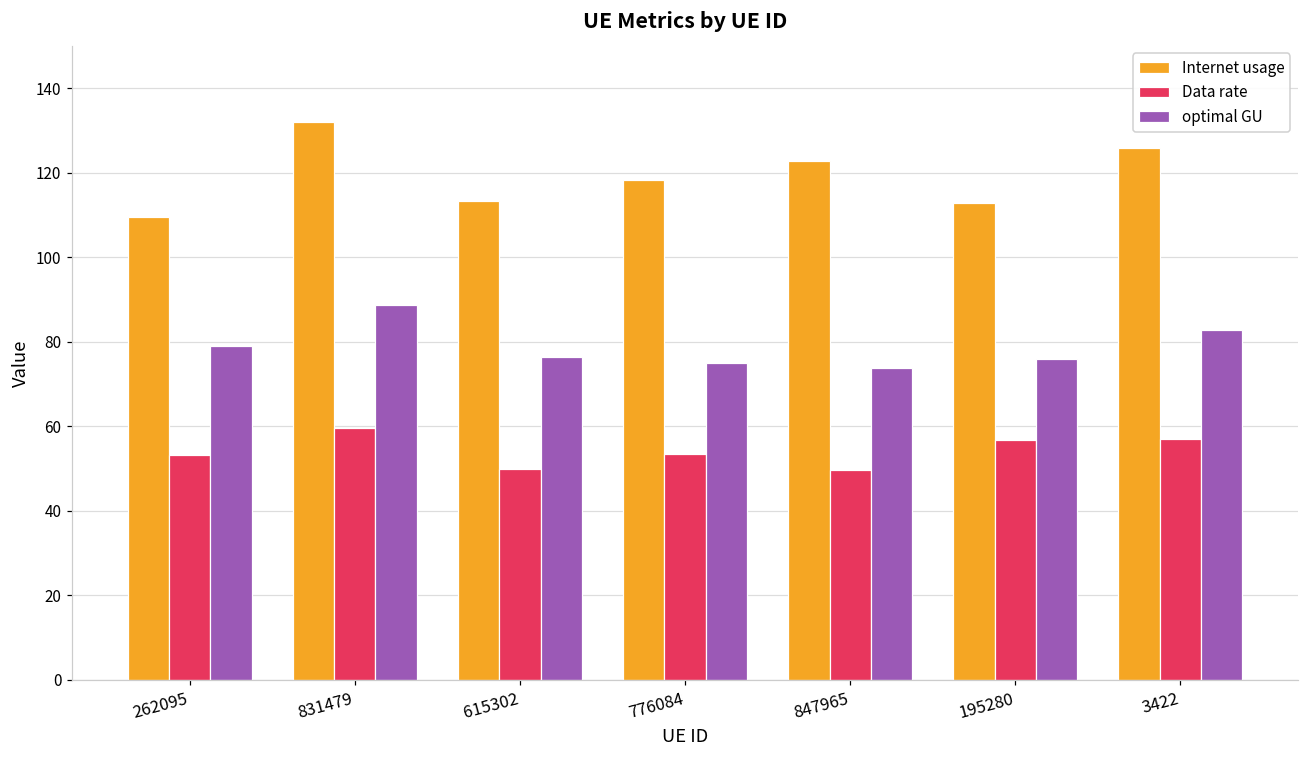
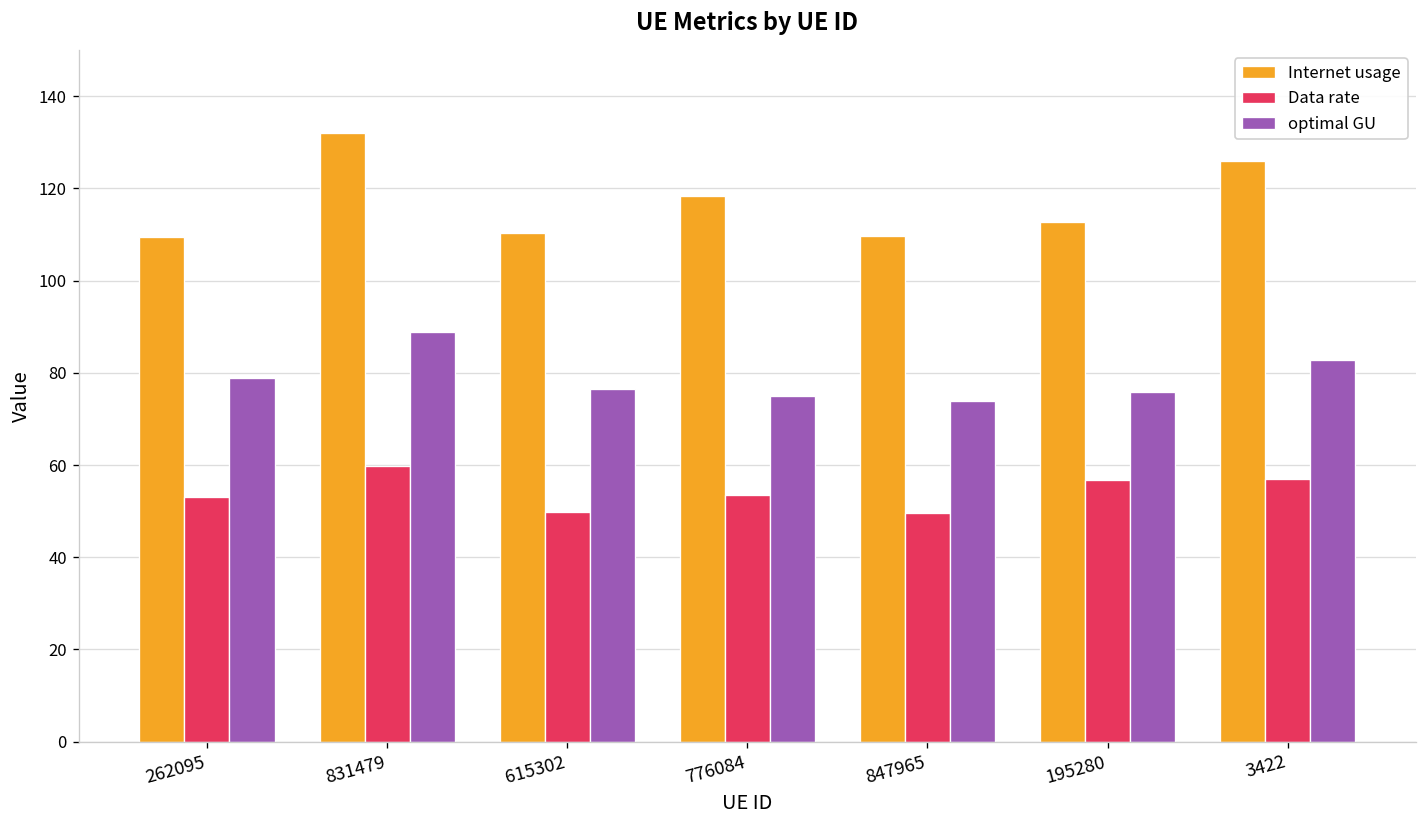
  {
    "Internet usage": {
      "262095": 109,
      "831479": 132,
-     "615302": 113,
+     "615302": 110,
      "776084": 118,
-     "847965": 123,
+     "847965": 110,
      "195280": 113,
      "3422": 126
    },
    "Data rate": {
      "262095": 53,
      "831479": 60,
      "615302": 50,
      "776084": 54,
      "847965": 50,
      "195280": 57,
      "3422": 57
    },
    "optimal GU": {
      "262095": 79,
      "831479": 89,
      "615302": 76,
      "776084": 75,
      "847965": 74,
      "195280": 76,
      "3422": 83
    }
  }
